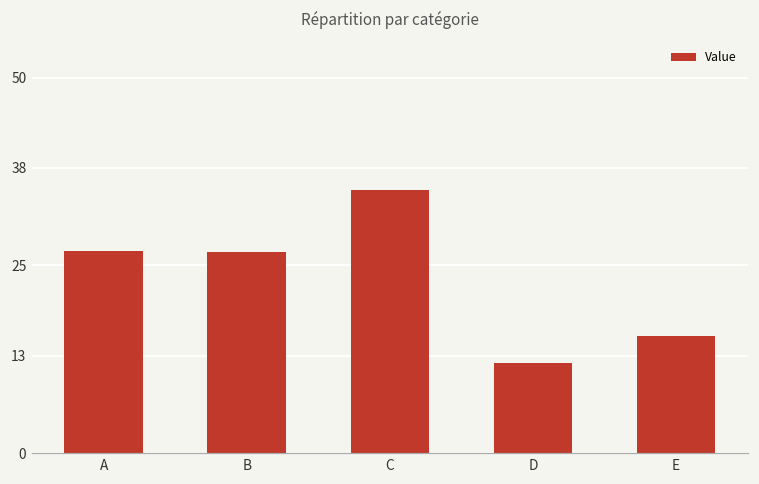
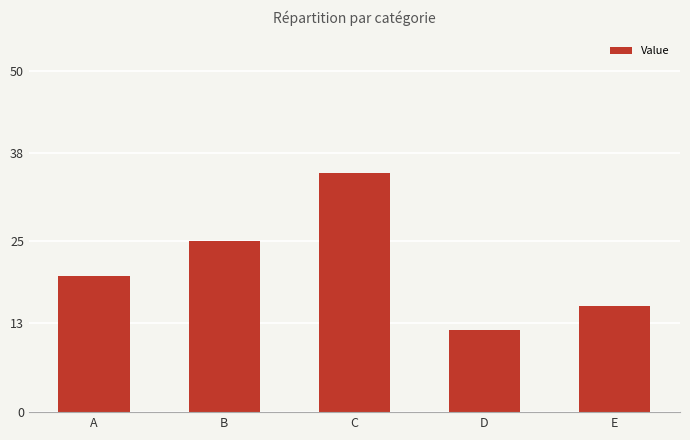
  {
-   "A": 27,
-   "B": 27,
+   "A": 20,
+   "B": 25,
    "C": 35,
    "D": 12,
    "E": 16
  }
